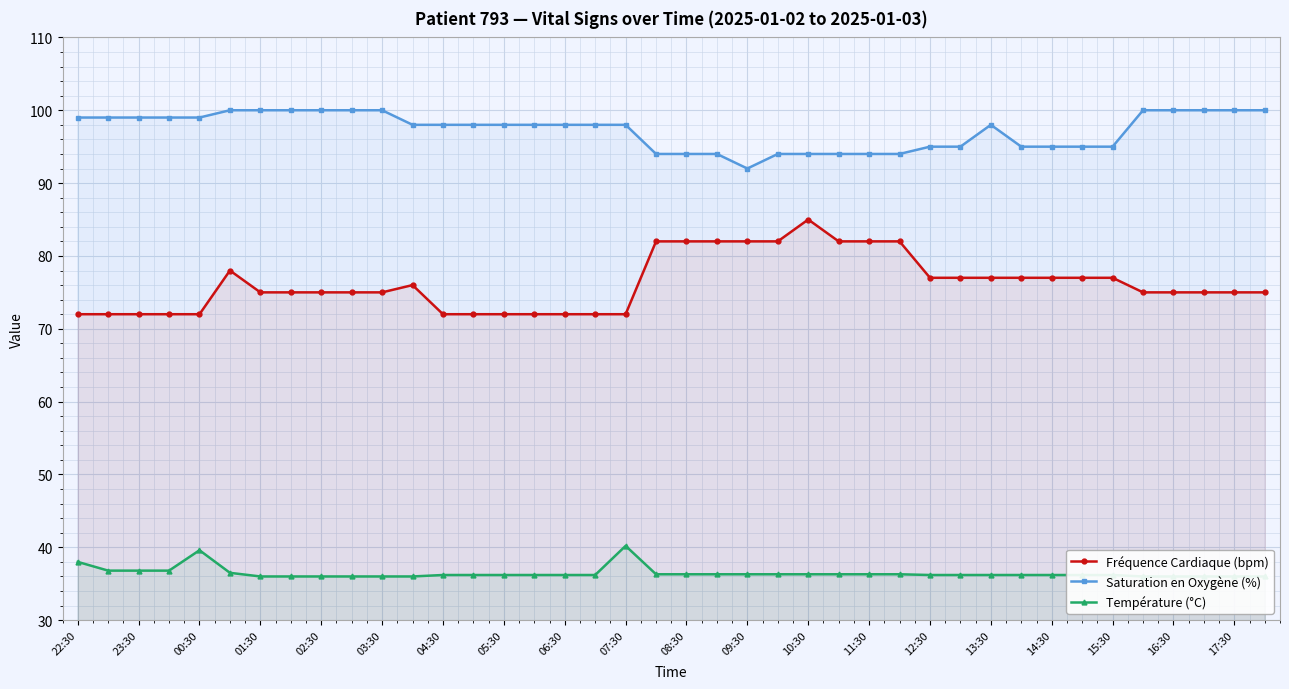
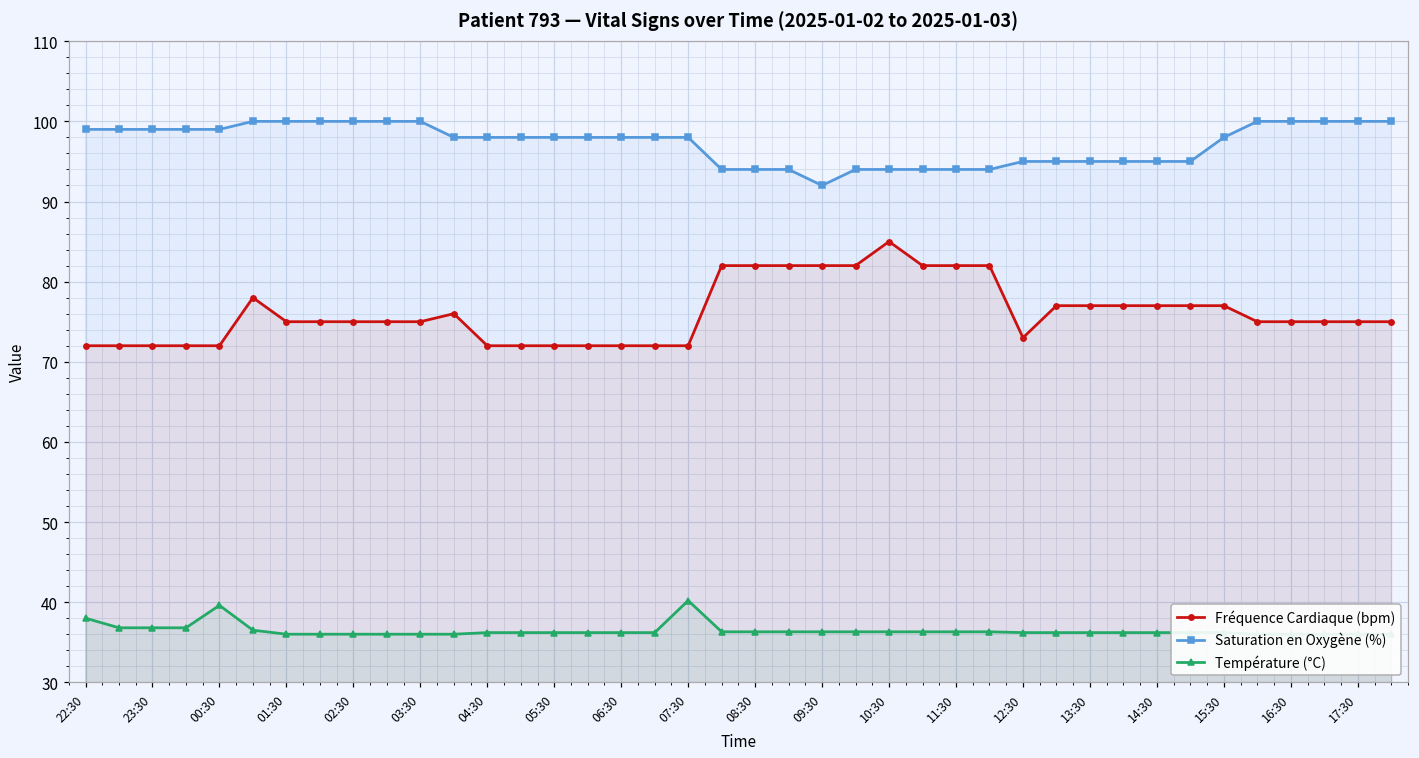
  {
    "Fréquence Cardiaque (bpm)": {
      "22:30": 72,
      "23:30": 72,
      "00:30": 72,
      "01:30": 75,
      "02:30": 75,
      "03:30": 75,
      "04:30": 72,
      "05:30": 72,
      "06:30": 72,
      "07:30": 72,
      "08:30": 82,
      "09:30": 82,
      "10:30": 85,
      "11:30": 82,
-     "12:30": 77,
+     "12:30": 73,
      "13:30": 77,
      "14:30": 77,
      "15:30": 77,
      "16:30": 75,
      "17:30": 75
    },
    "Saturation en Oxygène (%)": {
      "22:30": 99,
      "23:30": 99,
      "00:30": 99,
      "01:30": 100,
      "02:30": 100,
      "03:30": 100,
      "04:30": 98,
      "05:30": 98,
      "06:30": 98,
      "07:30": 98,
      "08:30": 94,
      "09:30": 92,
      "10:30": 94,
      "11:30": 94,
      "12:30": 95,
-     "13:30": 98,
+     "13:30": 95,
      "14:30": 95,
-     "15:30": 95,
+     "15:30": 98,
      "16:30": 100,
      "17:30": 100
    },
    "Température (°C)": {
      "22:30": 38,
      "23:30": 37,
      "00:30": 40,
      "01:30": 36,
      "02:30": 36,
      "03:30": 36,
      "04:30": 36,
      "05:30": 36,
      "06:30": 36,
      "07:30": 40,
      "08:30": 36,
      "09:30": 36,
      "10:30": 36,
      "11:30": 36,
      "12:30": 36,
      "13:30": 36,
      "14:30": 36
    }
  }
